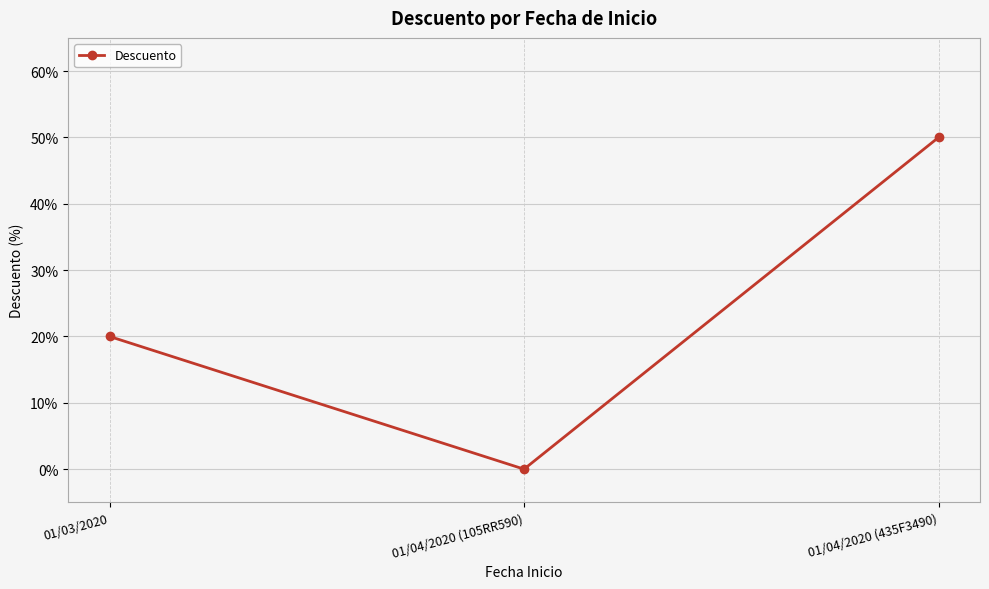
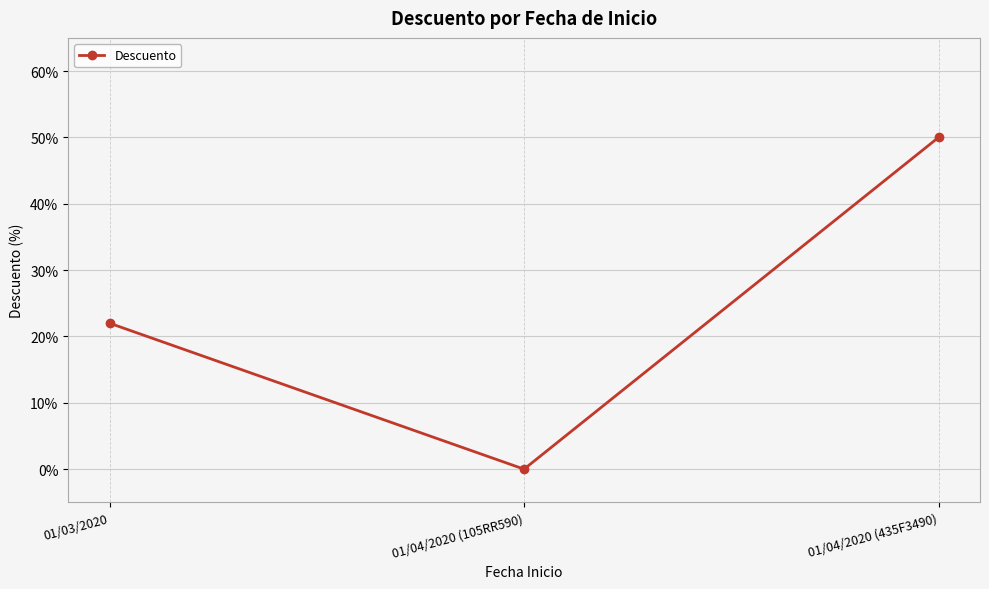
  {
-   "01/03/2020": "20%",
+   "01/03/2020": "22%",
    "01/04/2020 (105RR590)": "0%",
    "01/04/2020 (435F3490)": "50%"
  }
